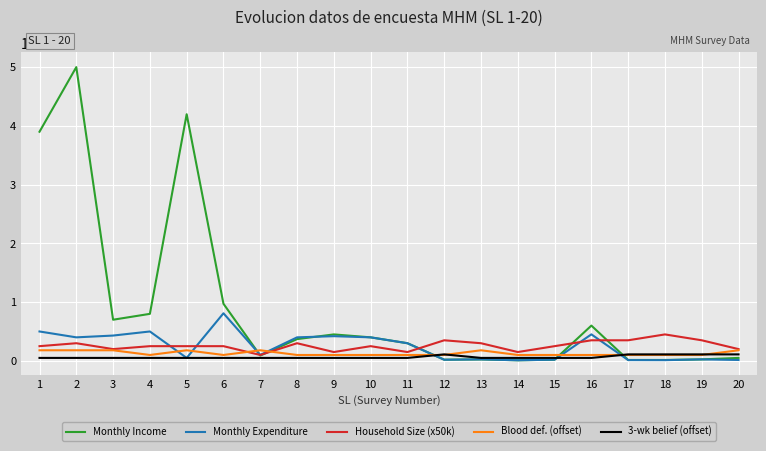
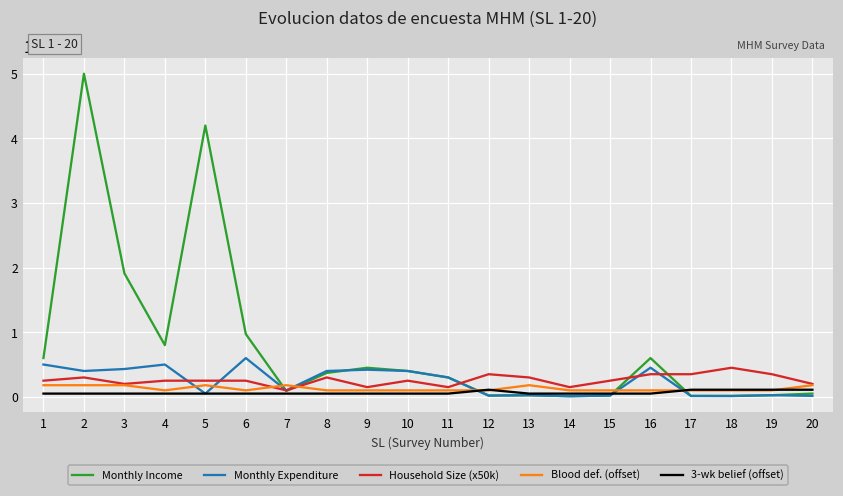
  {
    "Monthly Income": {
-     "1": 3900000,
-     "3": 700000,
+     "1": 600000,
+     "3": 1900000,
      "4": 800000,
      "5": 4200000,
      "6": 1000000,
      "16": 600000
    },
    "Monthly Expenditure": {
      "1": 500000,
      "2": 400000,
      "3": 400000,
      "4": 500000,
-     "6": 800000,
+     "6": 600000,
      "16": 500000
    },
    "Household Size (x50k)": {
      "1": 300000,
      "2": 300000,
      "4": 300000,
      "5": 300000,
      "6": 300000,
      "8": 300000,
      "9": 200000,
      "10": 300000,
      "11": 200000,
      "12": 400000,
      "13": 300000,
      "14": 200000,
      "15": 300000,
      "16": 400000,
      "17": 400000,
      "18": 500000,
      "19": 400000
    },
    "Blood def. (offset)": {
      "1": 200000,
      "2": 200000,
      "4": 100000,
      "5": 200000,
      "6": 100000,
      "7": 200000,
      "8": 100000,
      "9": 100000,
      "10": 100000,
      "11": 100000,
      "13": 200000,
      "14": 100000,
      "15": 100000,
      "16": 100000
    },
    "3-wk belief (offset)": {
      "1": 100000,
      "2": 100000,
      "3": 100000,
      "4": 100000,
      "6": 100000,
      "8": 100000,
      "9": 100000,
      "10": 100000,
      "11": 100000,
      "16": 100000,
      "20": 100000
    }
  }
